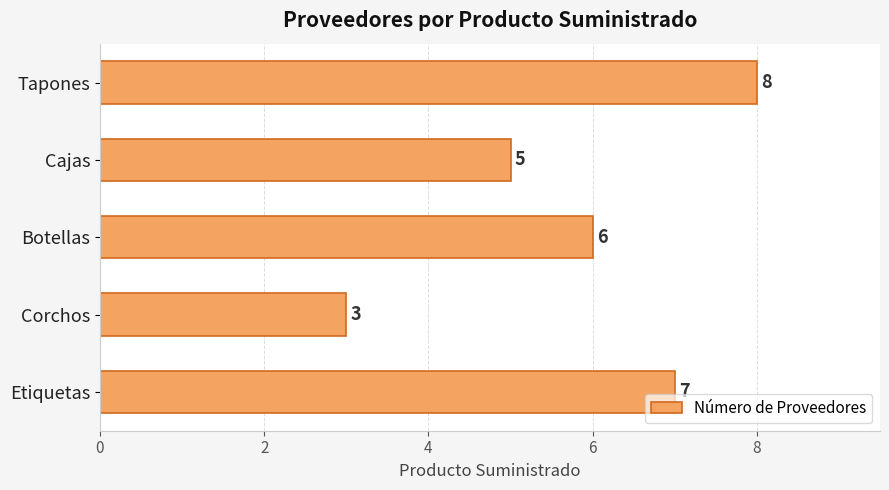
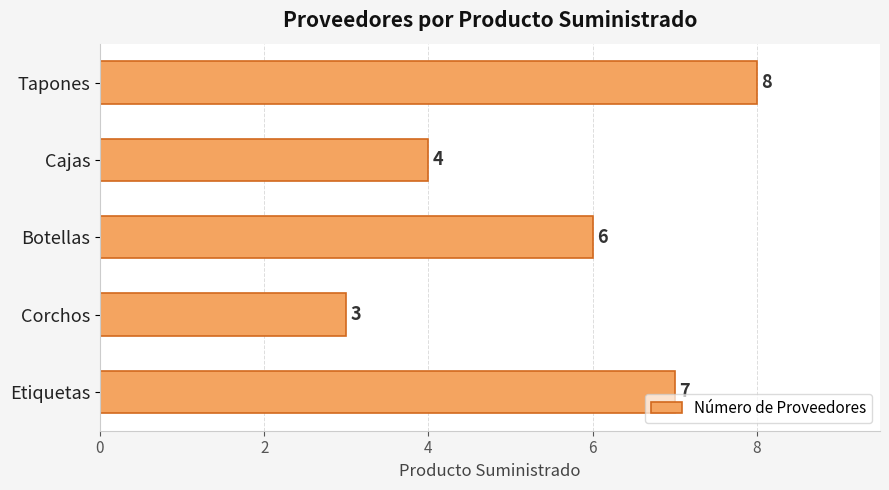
  {
    "Tapones": 8,
-   "Cajas": 5,
+   "Cajas": 4,
    "Botellas": 6,
    "Corchos": 3
  }
